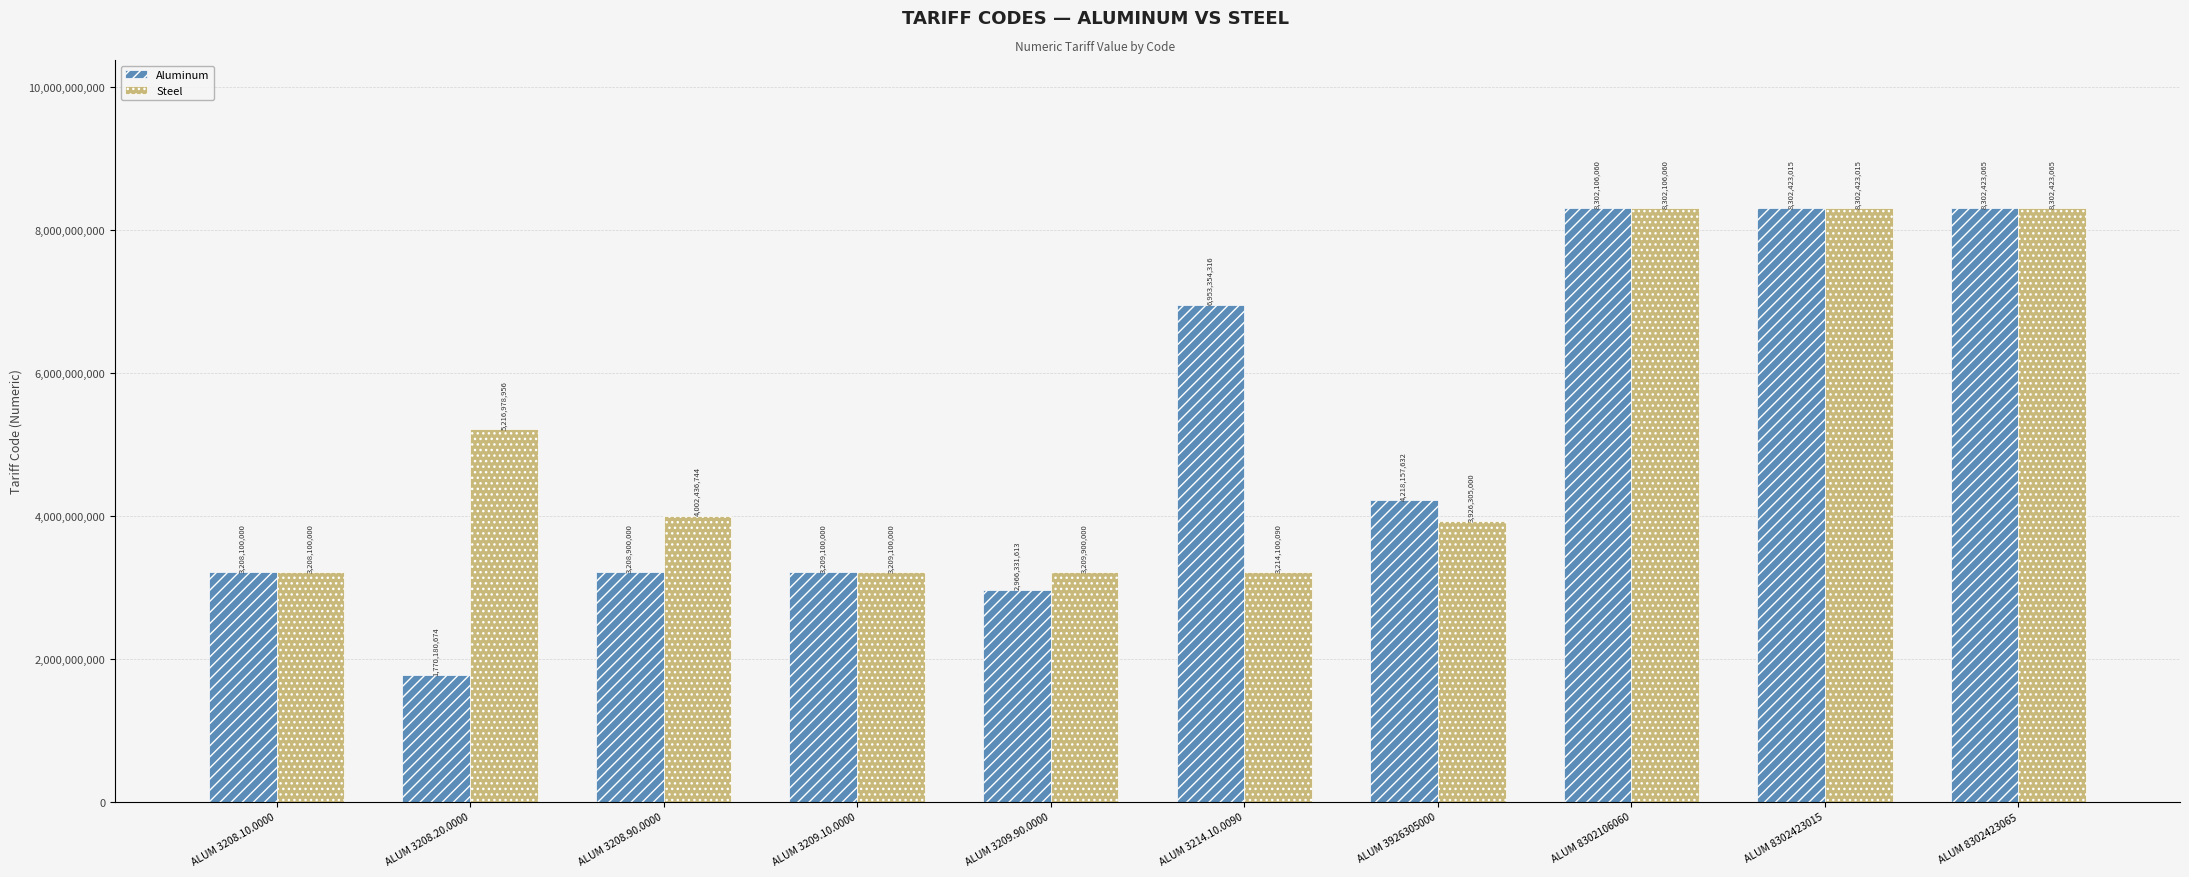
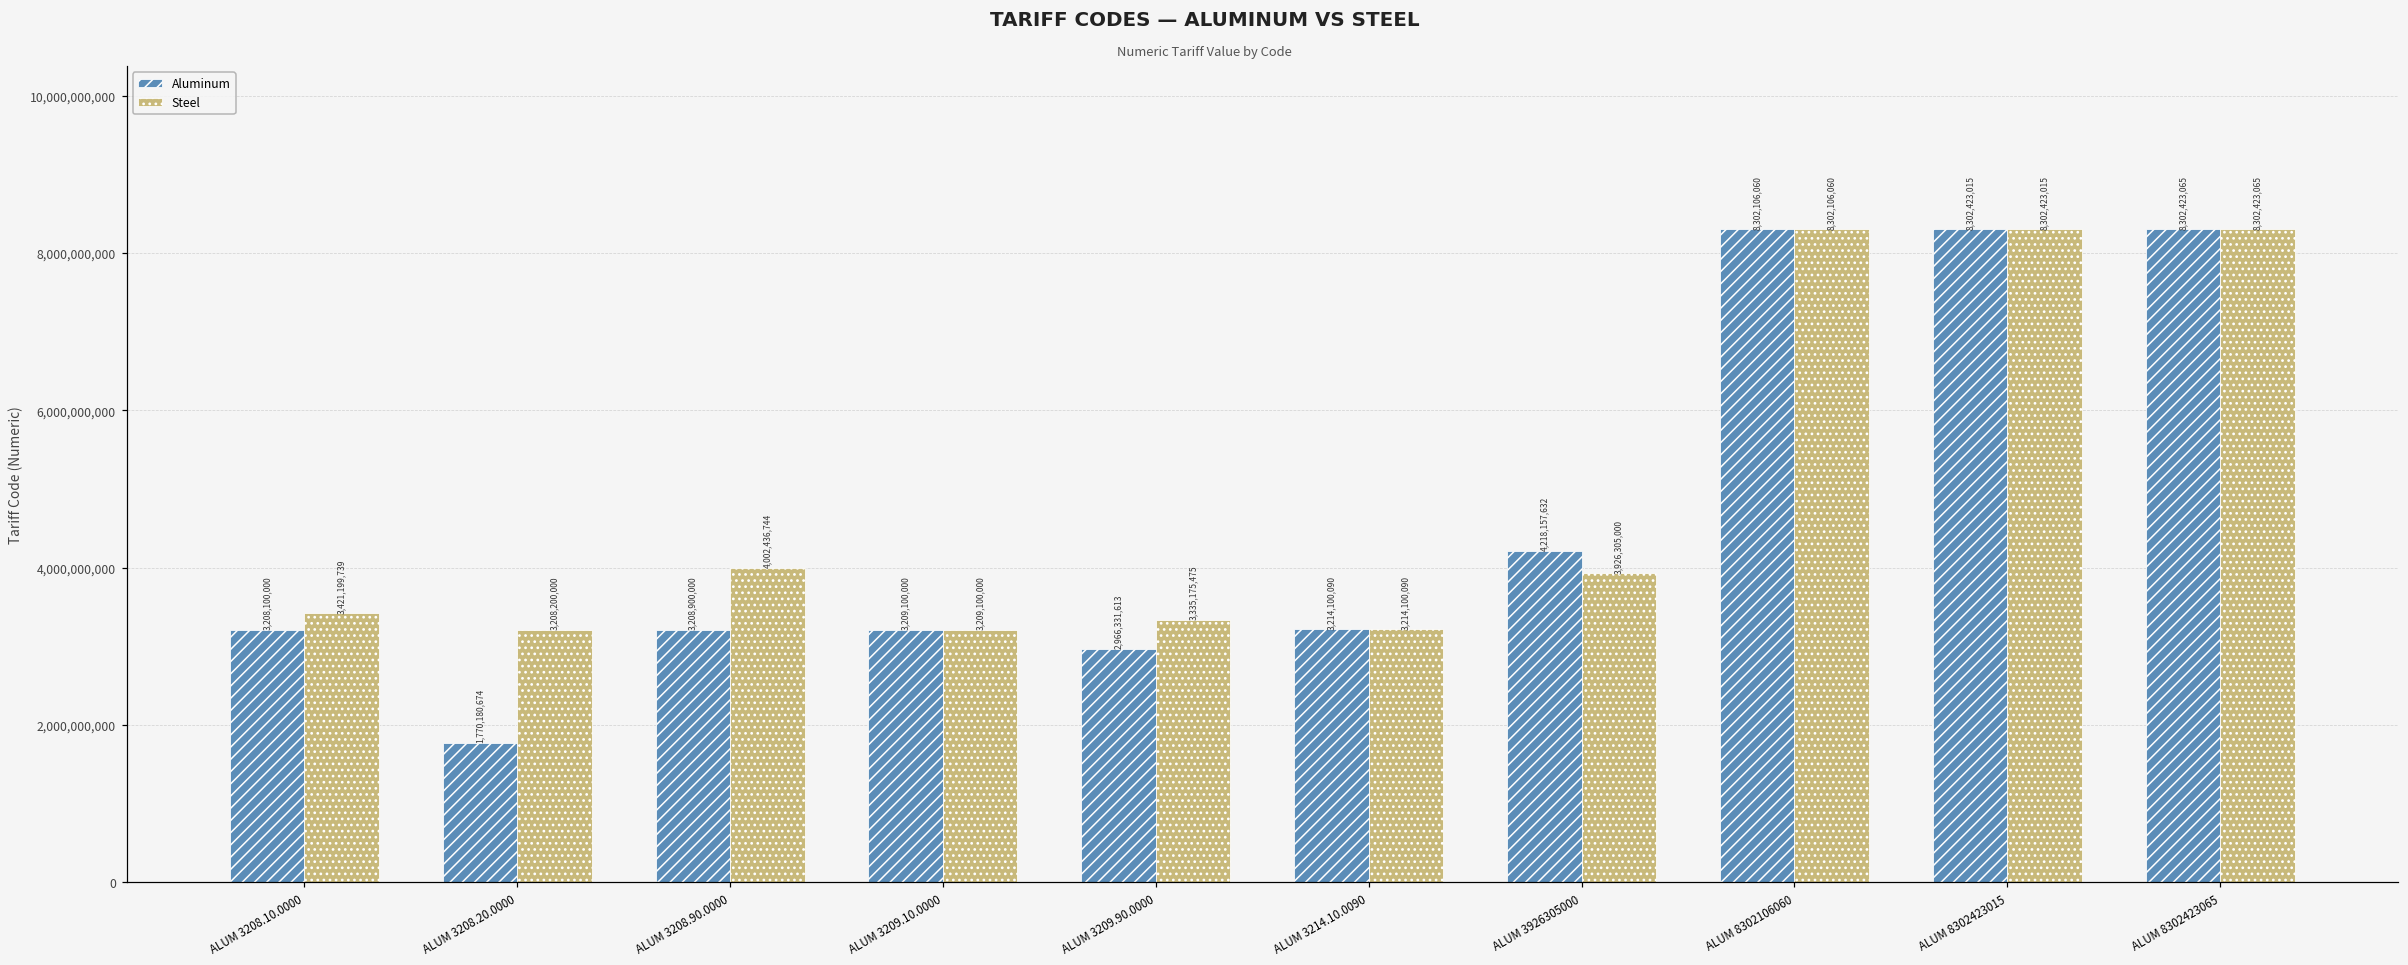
  {
    "Aluminum": {
      "ALUM 3208.10.0000": "3,208,100,000",
      "ALUM 3208.20.0000": "1,770,180,674",
      "ALUM 3208.90.0000": "3,208,900,000",
      "ALUM 3209.10.0000": "3,209,100,000",
      "ALUM 3209.90.0000": "2,966,331,613",
-     "ALUM 3214.10.0090": "6,953,354,316",
+     "ALUM 3214.10.0090": "3,214,100,090",
      "ALUM 3926305000": "4,218,157,632",
      "ALUM 8302106060": "8,302,106,060",
      "ALUM 8302423015": "8,302,423,015",
      "ALUM 8302423065": "8,302,423,065"
    },
    "Steel": {
-     "ALUM 3208.10.0000": "3,208,100,000",
-     "ALUM 3208.20.0000": "5,216,978,956",
+     "ALUM 3208.10.0000": "3,421,199,739",
+     "ALUM 3208.20.0000": "3,208,200,000",
      "ALUM 3208.90.0000": "4,002,436,744",
      "ALUM 3209.10.0000": "3,209,100,000",
-     "ALUM 3209.90.0000": "3,209,900,000",
+     "ALUM 3209.90.0000": "3,335,175,475",
      "ALUM 3214.10.0090": "3,214,100,090",
      "ALUM 3926305000": "3,926,305,000",
      "ALUM 8302106060": "8,302,106,060",
      "ALUM 8302423015": "8,302,423,015",
      "ALUM 8302423065": "8,302,423,065"
    }
  }
